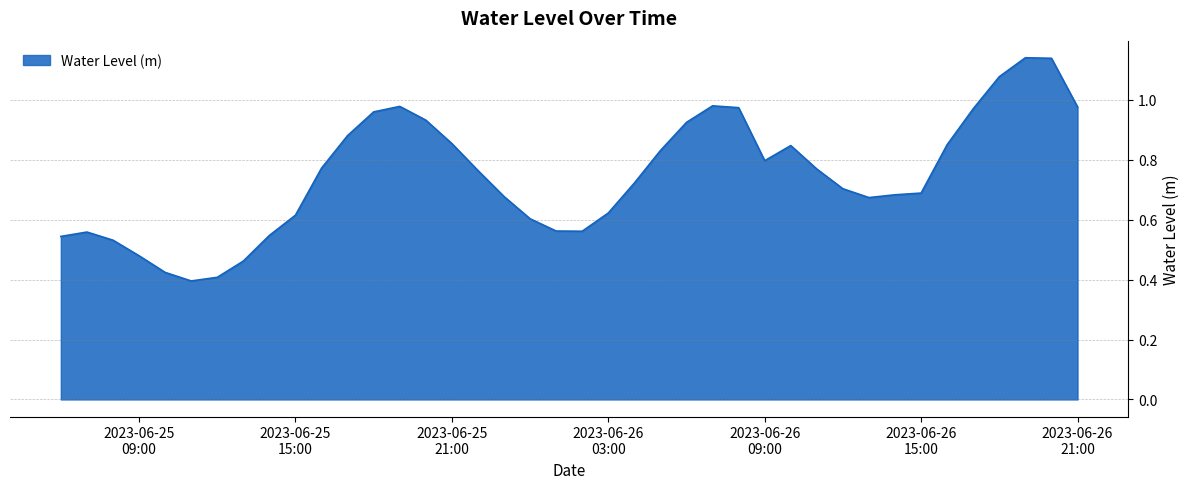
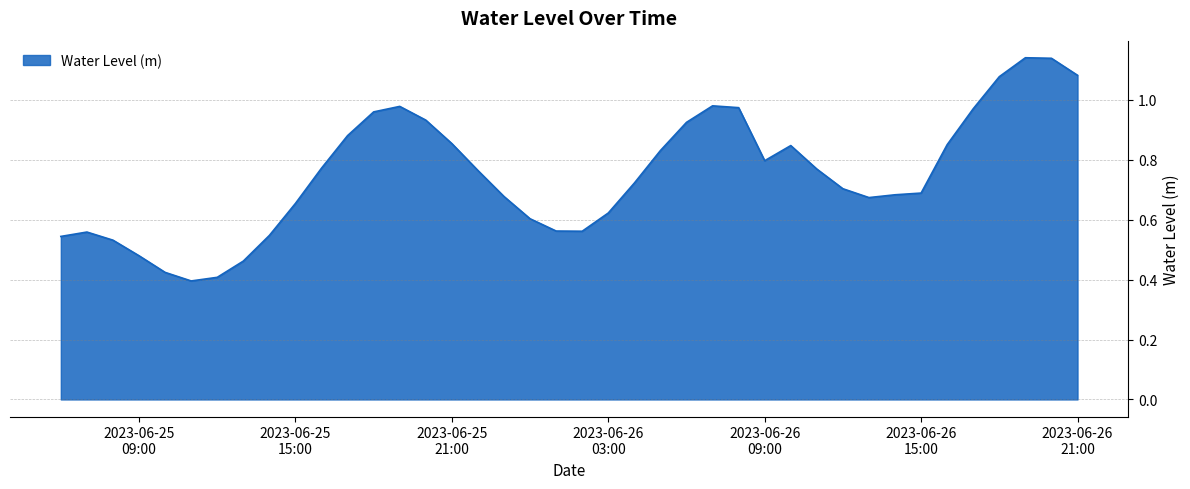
  {
    "2023-06-25 09:00": 0.48,
-   "2023-06-25 15:00": 0.62,
+   "2023-06-25 15:00": 0.65,
    "2023-06-25 21:00": 0.85,
    "2023-06-26 03:00": 0.62,
    "2023-06-26 09:00": 0.80,
    "2023-06-26 15:00": 0.69,
-   "2023-06-26 21:00": 0.98
+   "2023-06-26 21:00": 1.08
  }
